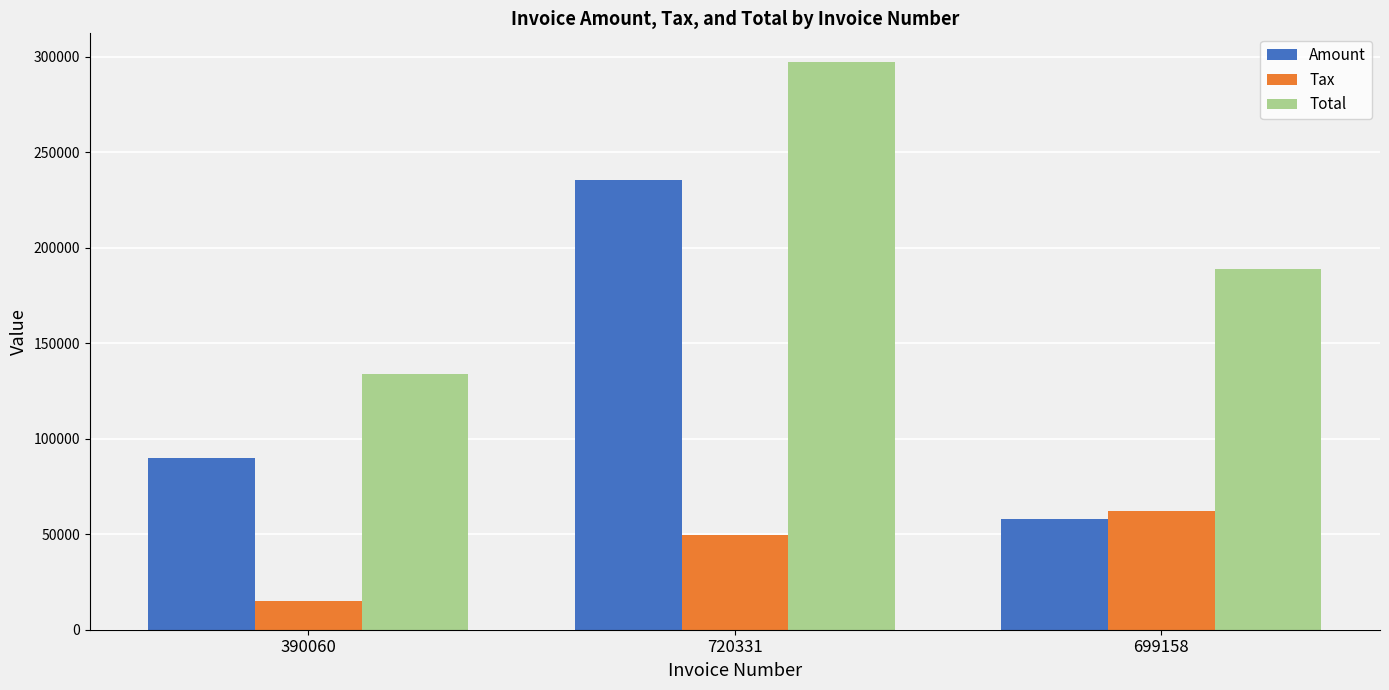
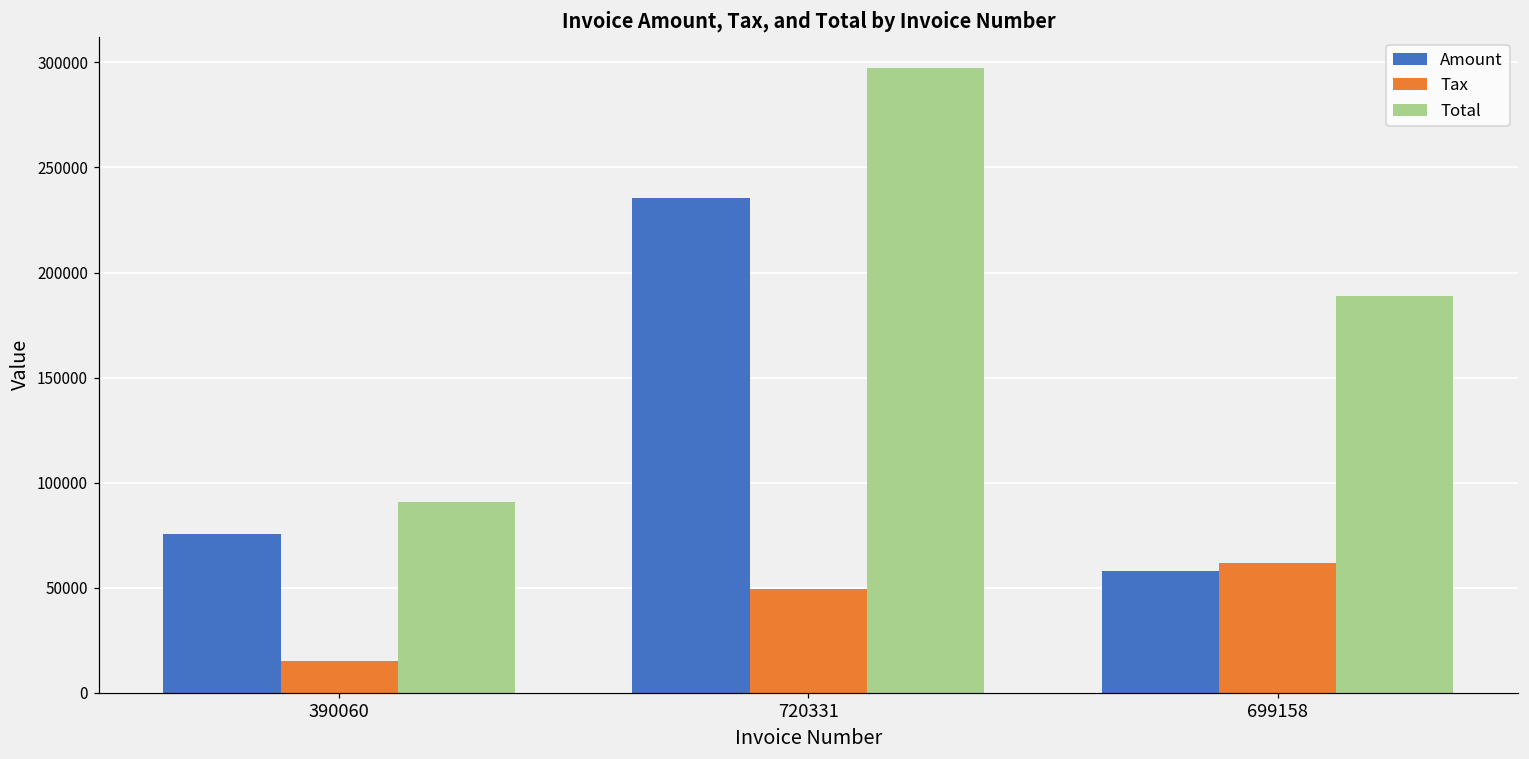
  {
    "Amount": {
-     "390060": 90000,
+     "390060": 76000,
      "720331": 235000,
      "699158": 58000
    },
    "Tax": {
      "390060": 15000,
      "720331": 50000,
      "699158": 62000
    },
    "Total": {
-     "390060": 134000,
+     "390060": 91000,
      "720331": 297000,
      "699158": 189000
    }
  }
